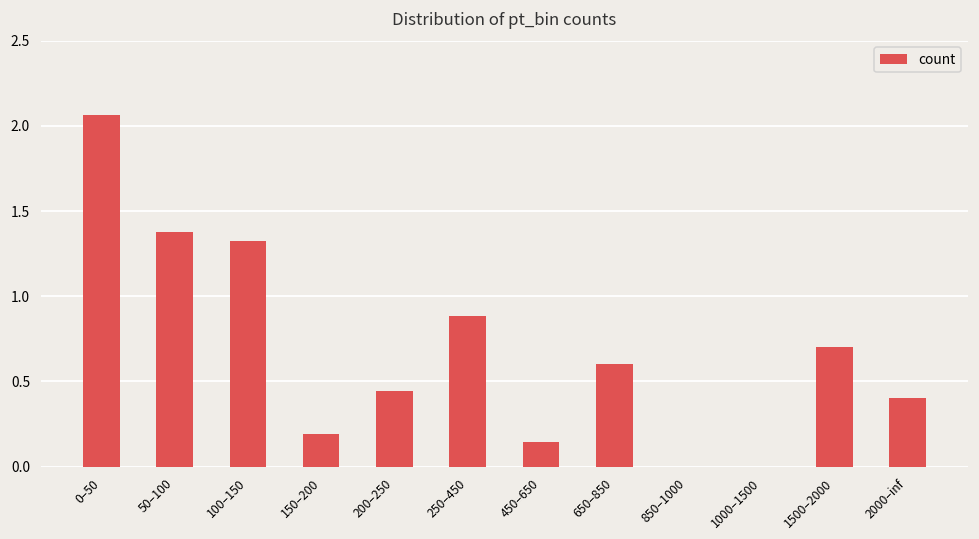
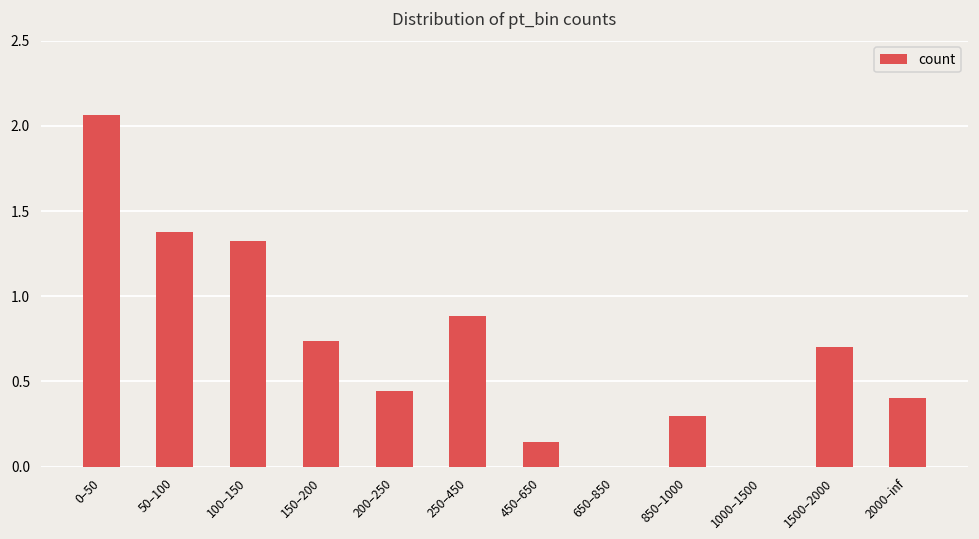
  {
    "0–50": 2.06,
    "50–100": 1.37,
    "100–150": 1.33,
-   "150–200": 0.19,
+   "150–200": 0.74,
    "200–250": 0.44,
    "250–450": 0.88,
    "450–650": 0.15,
-   "650–850": 0.6,
-   "850–1000": 0.0,
+   "650–850": 0.0,
+   "850–1000": 0.3,
    "1000–1500": 0.00,
    "1500–2000": 0.70,
    "2000–inf": 0.40
  }
